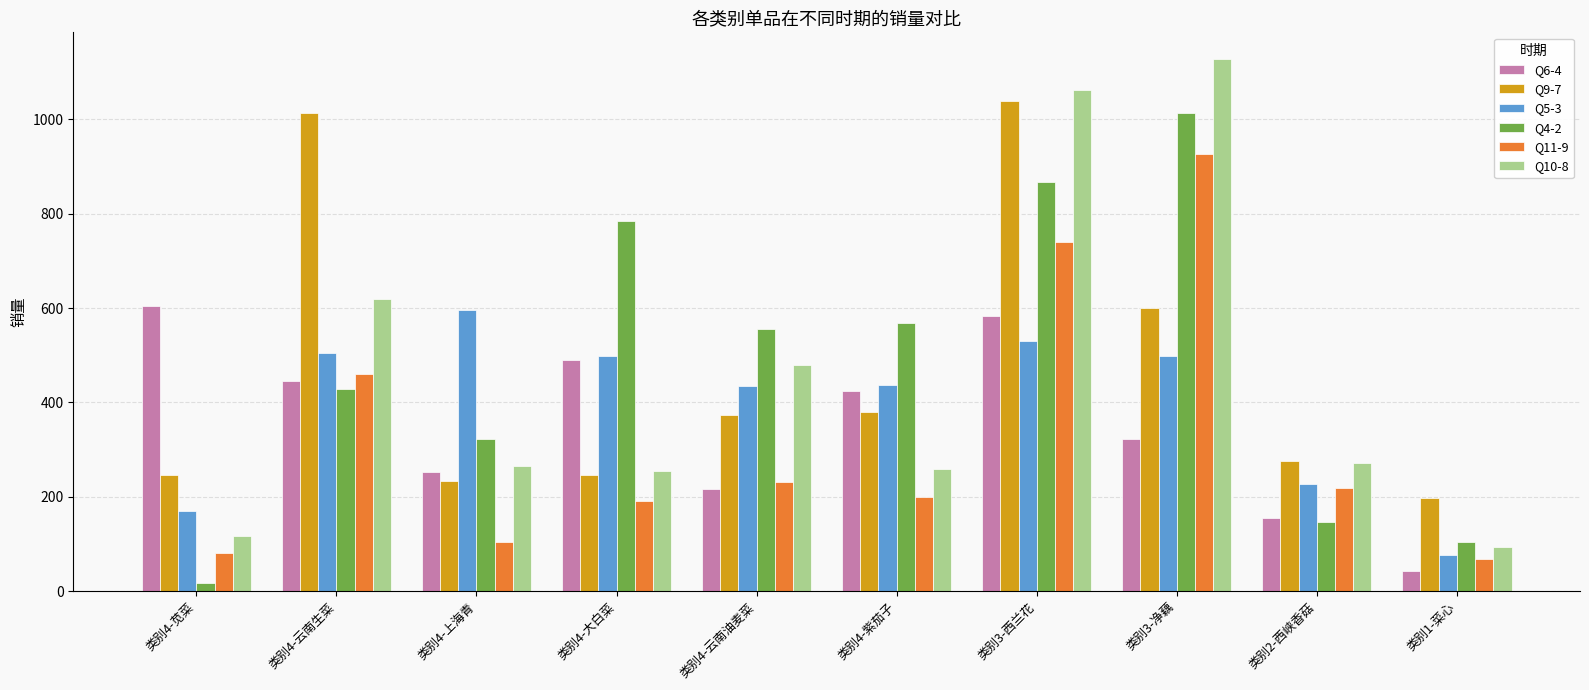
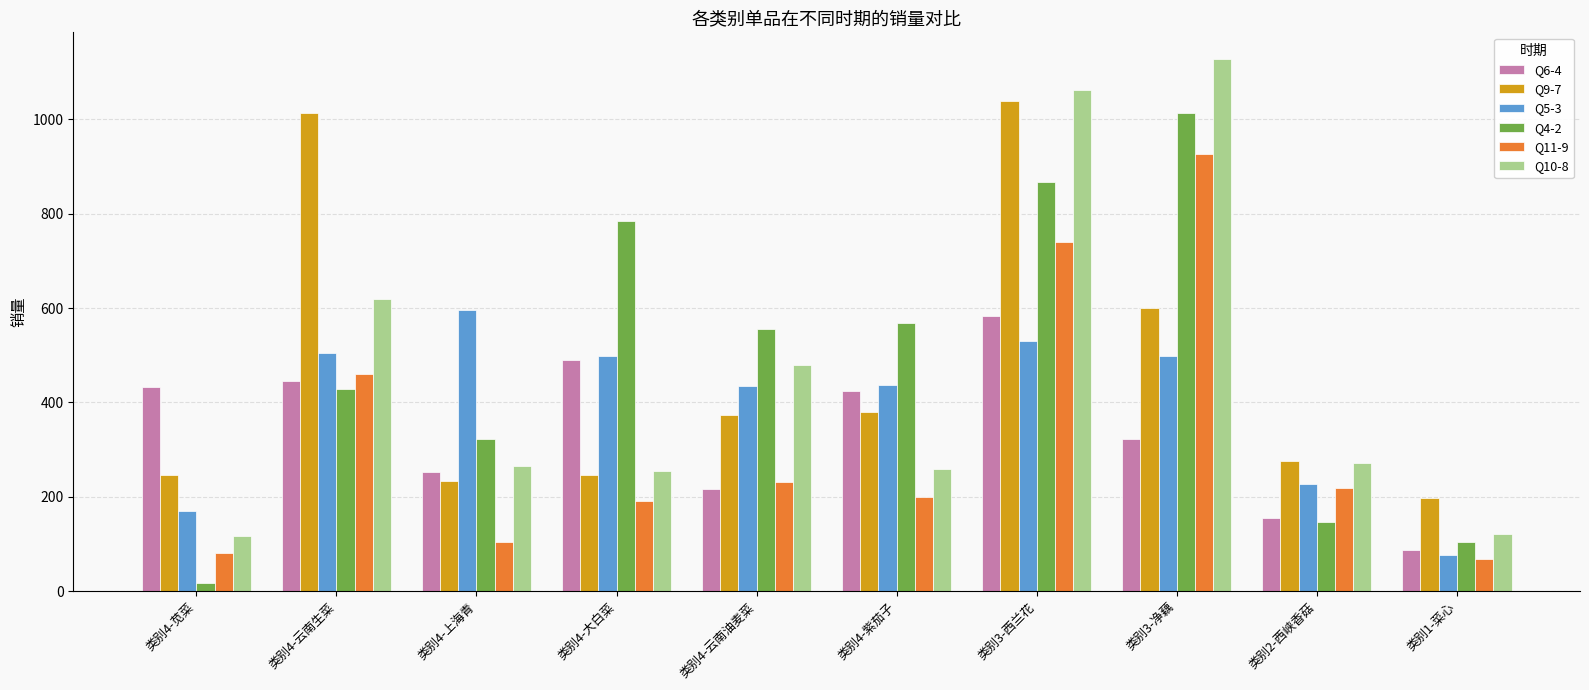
  {
    "Q6-4": {
-     "类别4-苋菜": 610,
+     "类别4-苋菜": 430,
      "类别4-云南生菜": 450,
      "类别4-上海青": 250,
      "类别4-大白菜": 490,
      "类别4-云南油麦菜": 220,
      "类别4-紫茄子": 420,
      "类别3-西兰花": 580,
      "类别3-净藕": 320,
      "类别2-西峡香菇": 160,
-     "类别1-菜心": 40
+     "类别1-菜心": 90
    },
    "Q5-3": {
      "类别4-苋菜": 170,
      "类别4-云南生菜": 510,
      "类别4-上海青": 600,
      "类别4-大白菜": 500,
      "类别4-云南油麦菜": 430,
      "类别4-紫茄子": 440,
      "类别3-西兰花": 530,
      "类别3-净藕": 500,
      "类别2-西峡香菇": 230,
      "类别1-菜心": 80
    },
    "Q4-2": {
      "类别4-苋菜": 20,
      "类别4-云南生菜": 430,
      "类别4-上海青": 320,
      "类别4-大白菜": 780,
      "类别4-云南油麦菜": 550,
      "类别4-紫茄子": 570,
      "类别3-西兰花": 870,
      "类别3-净藕": 1010,
      "类别2-西峡香菇": 150,
      "类别1-菜心": 100
    },
    "Q10-8": {
      "类别4-苋菜": 120,
      "类别4-云南生菜": 620,
      "类别4-上海青": 270,
      "类别4-大白菜": 260,
      "类别4-云南油麦菜": 480,
      "类别4-紫茄子": 260,
      "类别3-西兰花": 1060,
      "类别3-净藕": 1130,
      "类别2-西峡香菇": 270,
-     "类别1-菜心": 90
+     "类别1-菜心": 120
    }
  }
